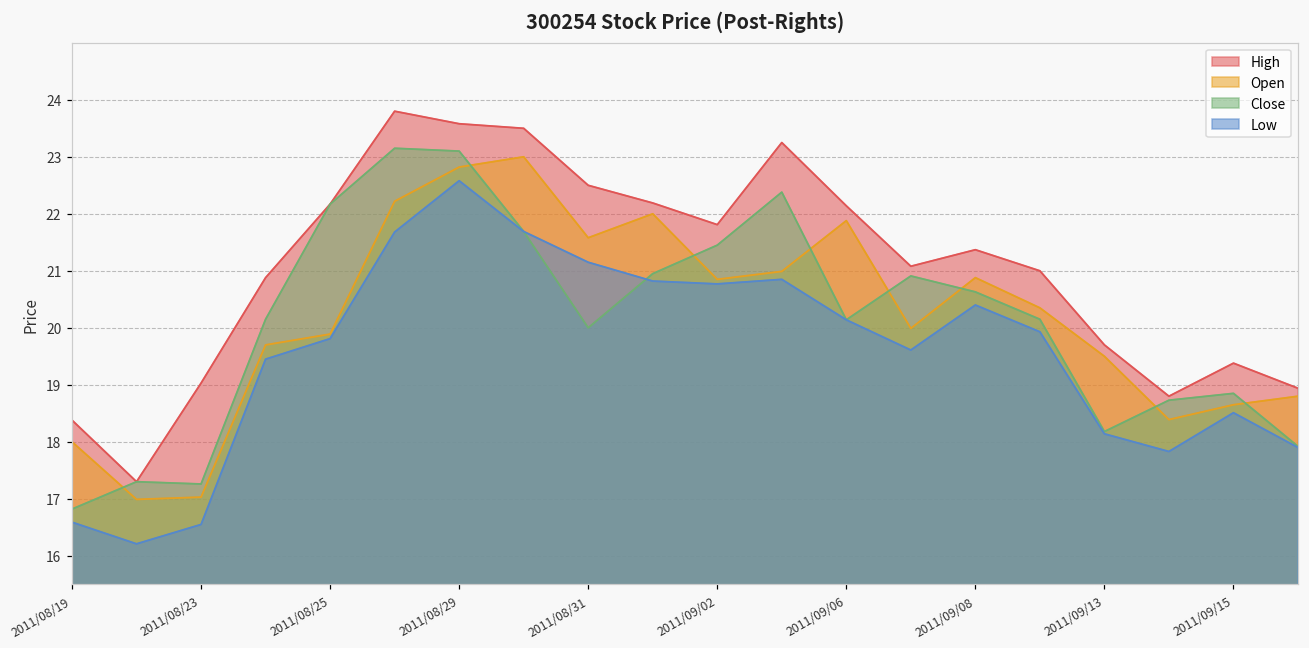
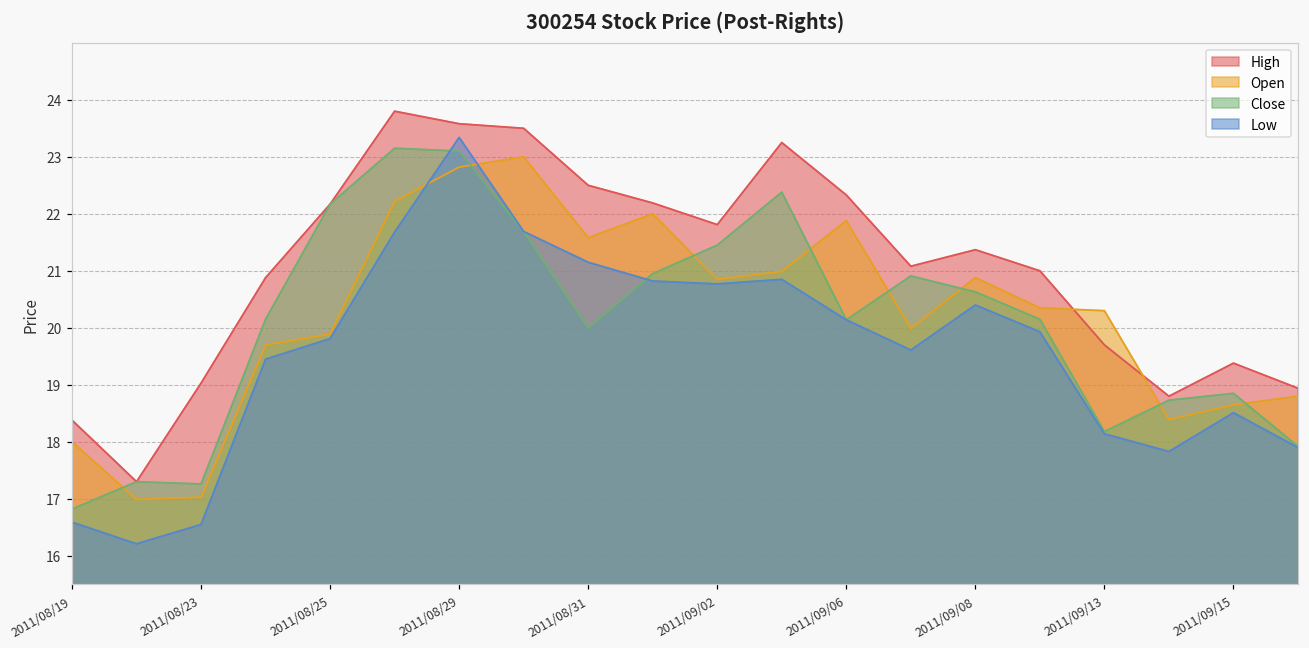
  {
    "High": {
      "2011/08/19": 18.4,
      "2011/08/23": 19.0,
      "2011/08/29": 23.6,
      "2011/08/31": 22.5,
      "2011/09/02": 21.8,
-     "2011/09/06": 22.1,
+     "2011/09/06": 22.3,
      "2011/09/08": 21.4,
      "2011/09/13": 19.7,
      "2011/09/15": 19.4
    },
    "Open": {
      "2011/08/19": 18.0,
      "2011/08/23": 17.0,
      "2011/08/25": 19.9,
      "2011/08/29": 22.8,
      "2011/08/31": 21.6,
      "2011/09/02": 20.9,
      "2011/09/06": 21.9,
      "2011/09/08": 20.9,
-     "2011/09/13": 19.5,
+     "2011/09/13": 20.3,
      "2011/09/15": 18.7
    },
    "Close": {
      "2011/08/19": 16.8,
      "2011/08/23": 17.3,
      "2011/08/29": 23.1,
      "2011/08/31": 20.0,
      "2011/09/02": 21.5,
      "2011/09/08": 20.6,
      "2011/09/15": 18.9
    },
    "Low": {
      "2011/08/19": 16.6,
      "2011/08/23": 16.6,
      "2011/08/25": 19.8,
-     "2011/08/29": 22.6,
+     "2011/08/29": 23.3,
      "2011/08/31": 21.2,
      "2011/09/02": 20.8,
      "2011/09/08": 20.4,
      "2011/09/15": 18.5
    }
  }
